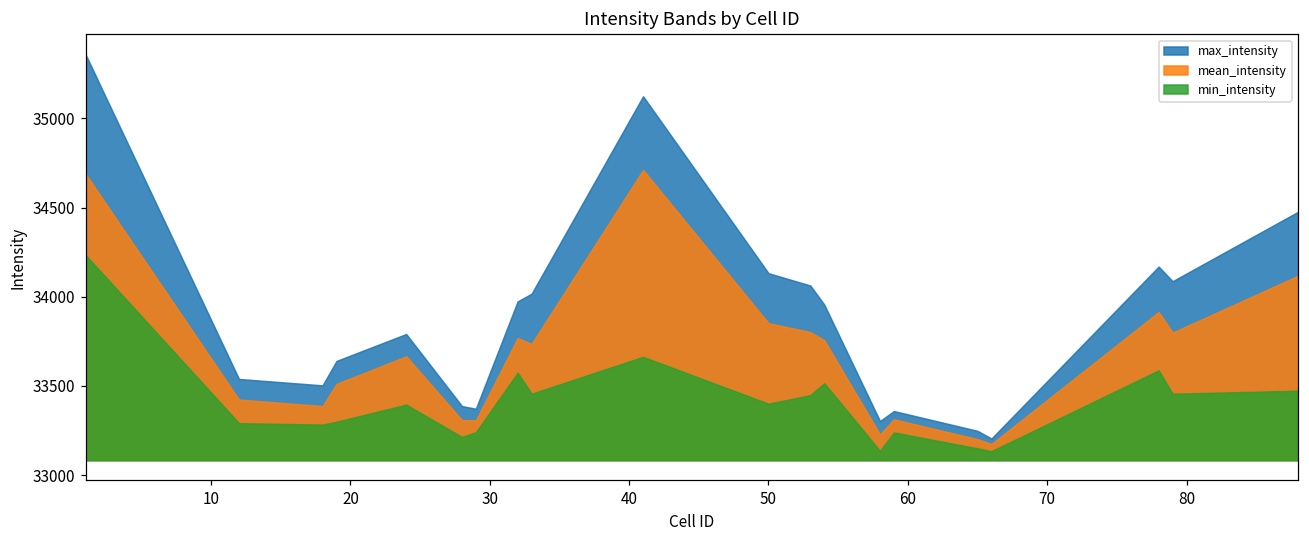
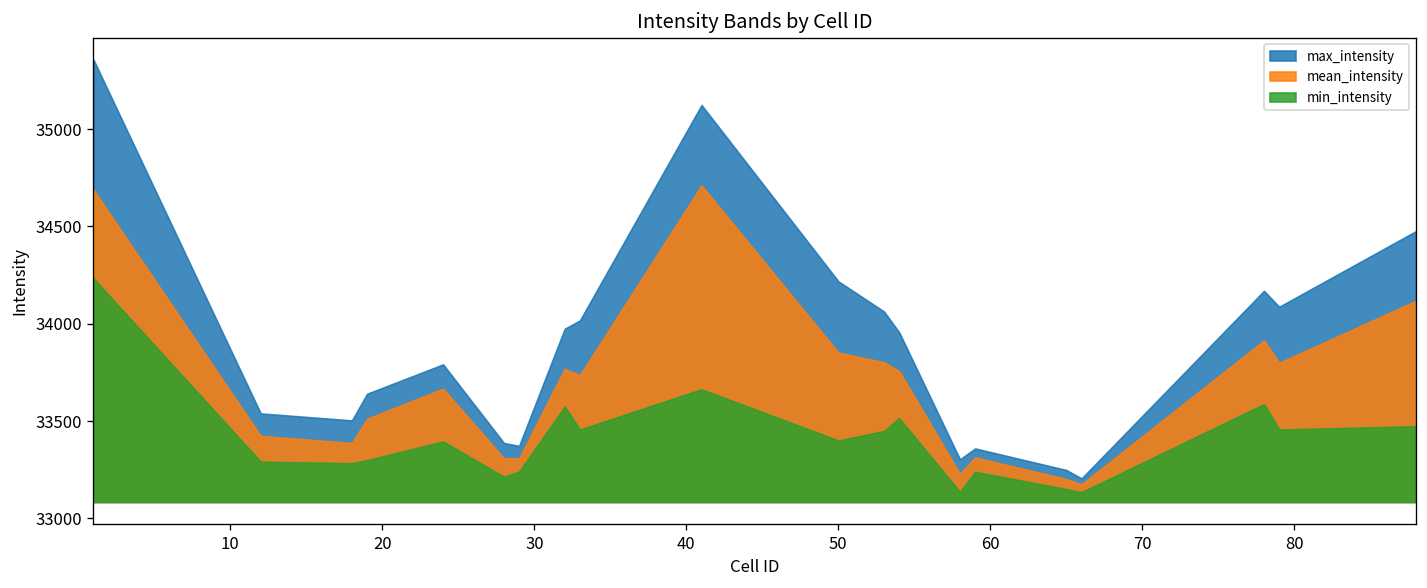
  {
    "max_intensity": {
-     "50": 34130
+     "50": 34220
    },
    "mean_intensity": {
      "50": 33850
    },
    "min_intensity": {
      "50": 33400
    }
  }
